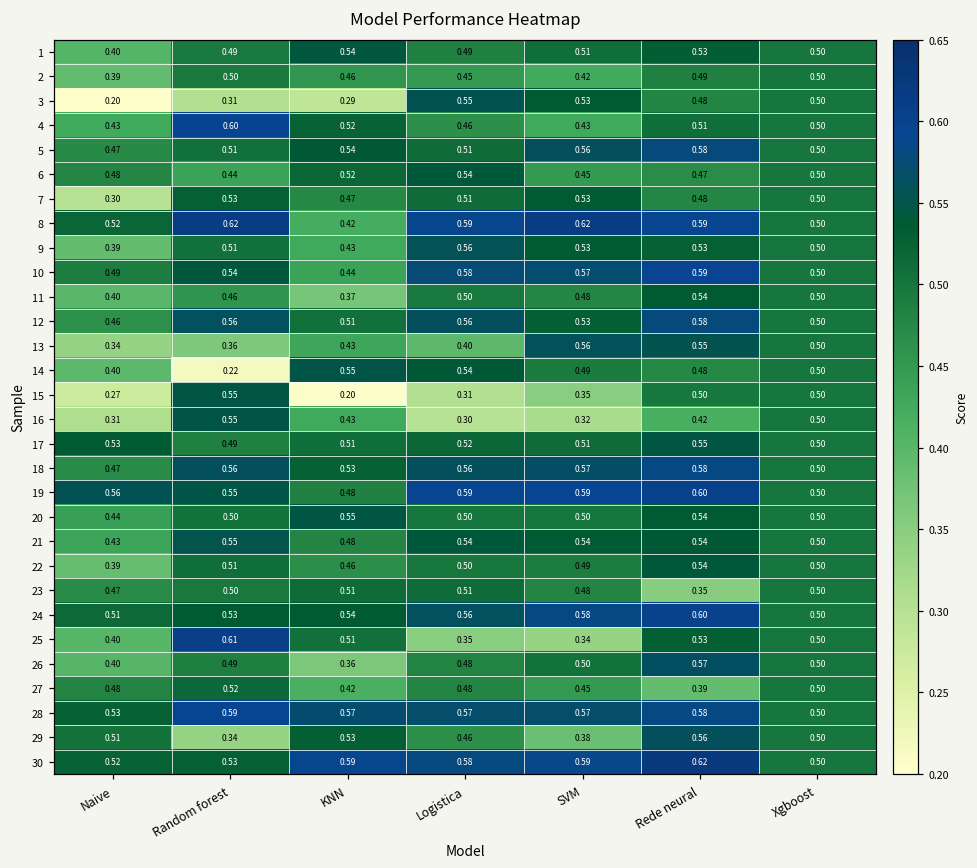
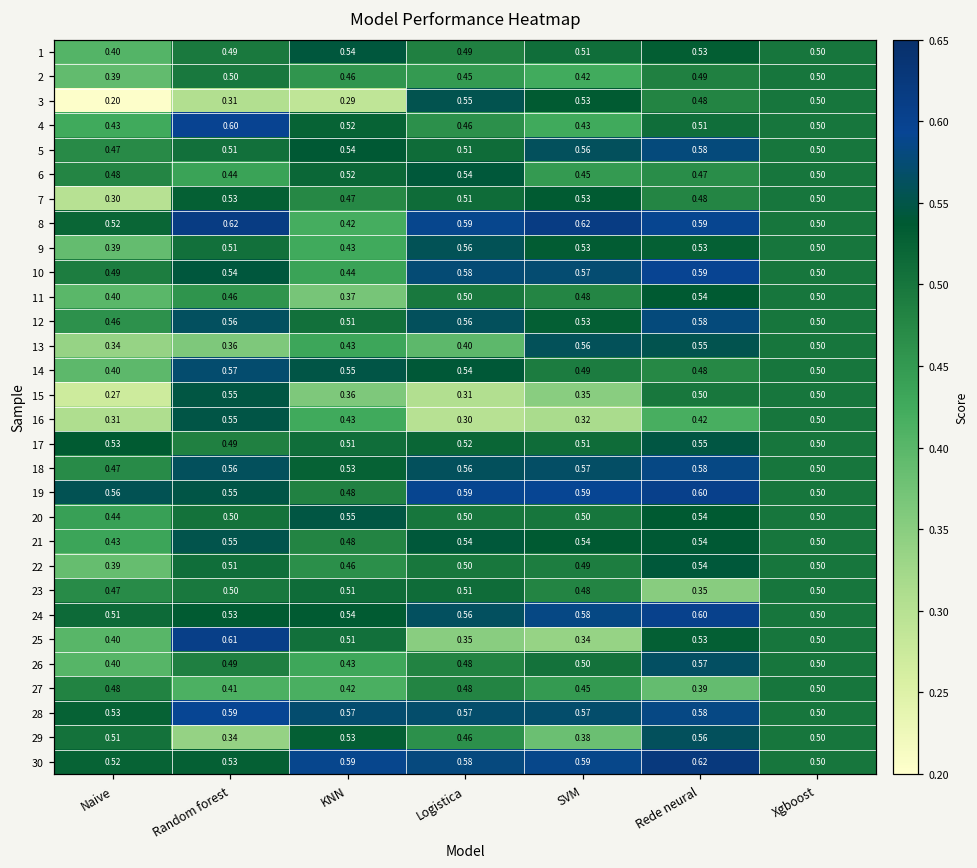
  {
    "14": {
      "Naive": 0.40,
-     "Random forest": 0.22,
+     "Random forest": 0.57,
      "KNN": 0.55,
      "Logistica": 0.54,
      "SVM": 0.49,
      "Rede neural": 0.48,
      "Xgboost": 0.50
    },
    "15": {
      "Naive": 0.27,
      "Random forest": 0.55,
-     "KNN": 0.20,
+     "KNN": 0.36,
      "Logistica": 0.31,
      "SVM": 0.35,
      "Rede neural": 0.50,
      "Xgboost": 0.50
    },
    "26": {
      "Naive": 0.40,
      "Random forest": 0.49,
-     "KNN": 0.36,
+     "KNN": 0.43,
      "Logistica": 0.48,
      "SVM": 0.50,
      "Rede neural": 0.57,
      "Xgboost": 0.50
    },
    "27": {
      "Naive": 0.48,
-     "Random forest": 0.52,
+     "Random forest": 0.41,
      "KNN": 0.42,
      "Logistica": 0.48,
      "SVM": 0.45,
      "Rede neural": 0.39,
      "Xgboost": 0.50
    }
  }
